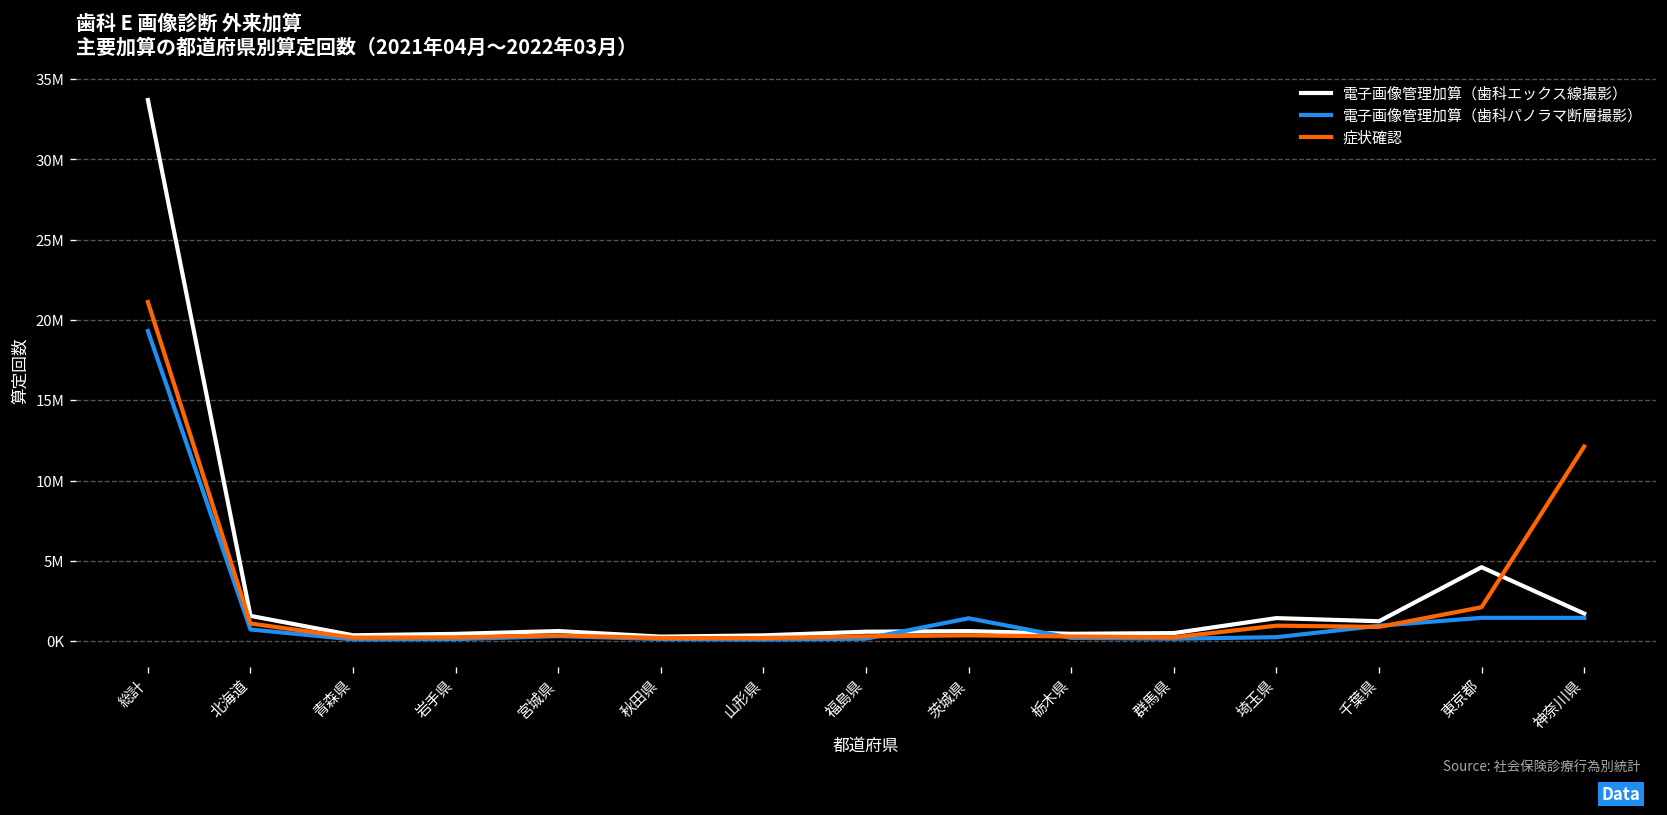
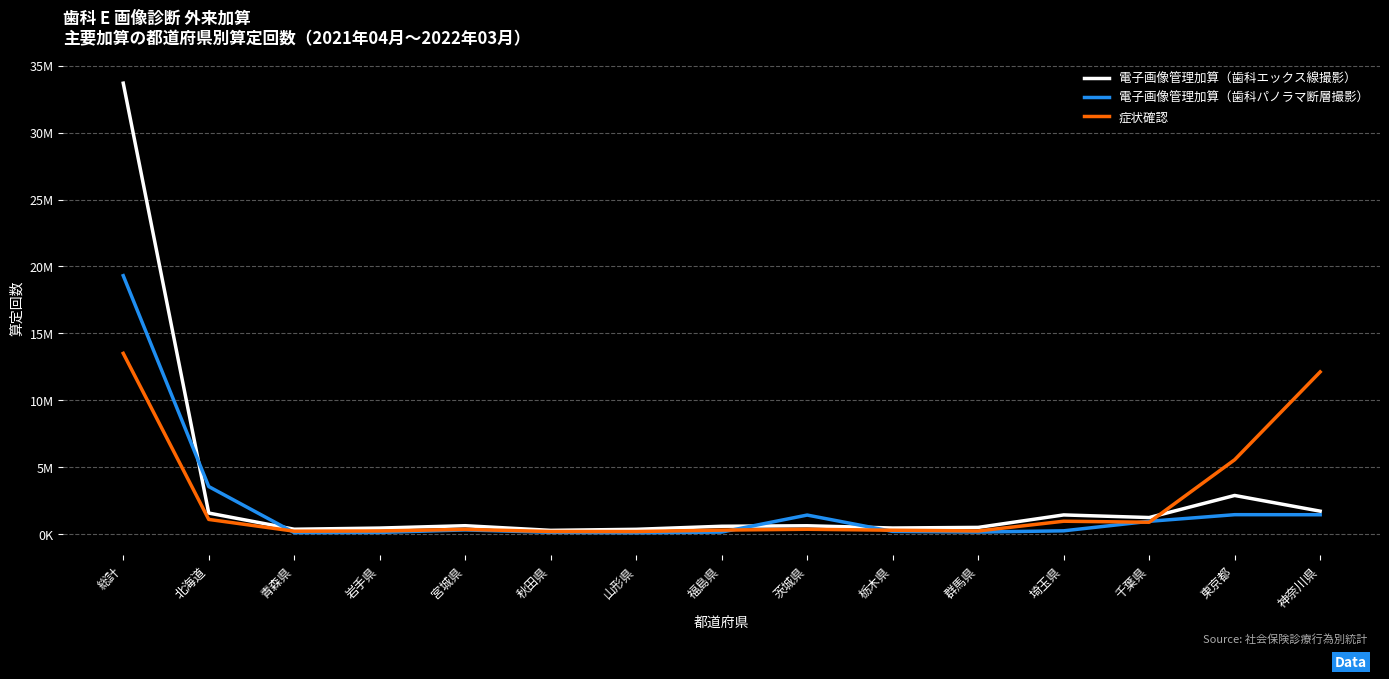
  {
    "電子画像管理加算（歯科エックス線撮影）": {
      "総計": 33700000,
      "北海道": 1600000,
      "岩手県": 500000,
      "宮城県": 600000,
      "福島県": 600000,
      "茨城県": 600000,
      "群馬県": 500000,
      "埼玉県": 1400000,
      "千葉県": 1200000,
-     "東京都": 4600000,
+     "東京都": 2900000,
      "神奈川県": 1700000
    },
    "電子画像管理加算（歯科パノラマ断層撮影）": {
      "総計": 19300000,
-     "北海道": 700000,
+     "北海道": 3600000,
      "茨城県": 1400000,
      "埼玉県": 200000,
      "東京都": 1500000,
      "神奈川県": 1500000
    },
    "症状確認": {
-     "総計": 21100000,
+     "総計": 13500000,
      "北海道": 1100000,
      "茨城県": 400000,
      "埼玉県": 1000000,
-     "東京都": 2100000,
+     "東京都": 5600000,
      "神奈川県": 12100000
    }
  }
